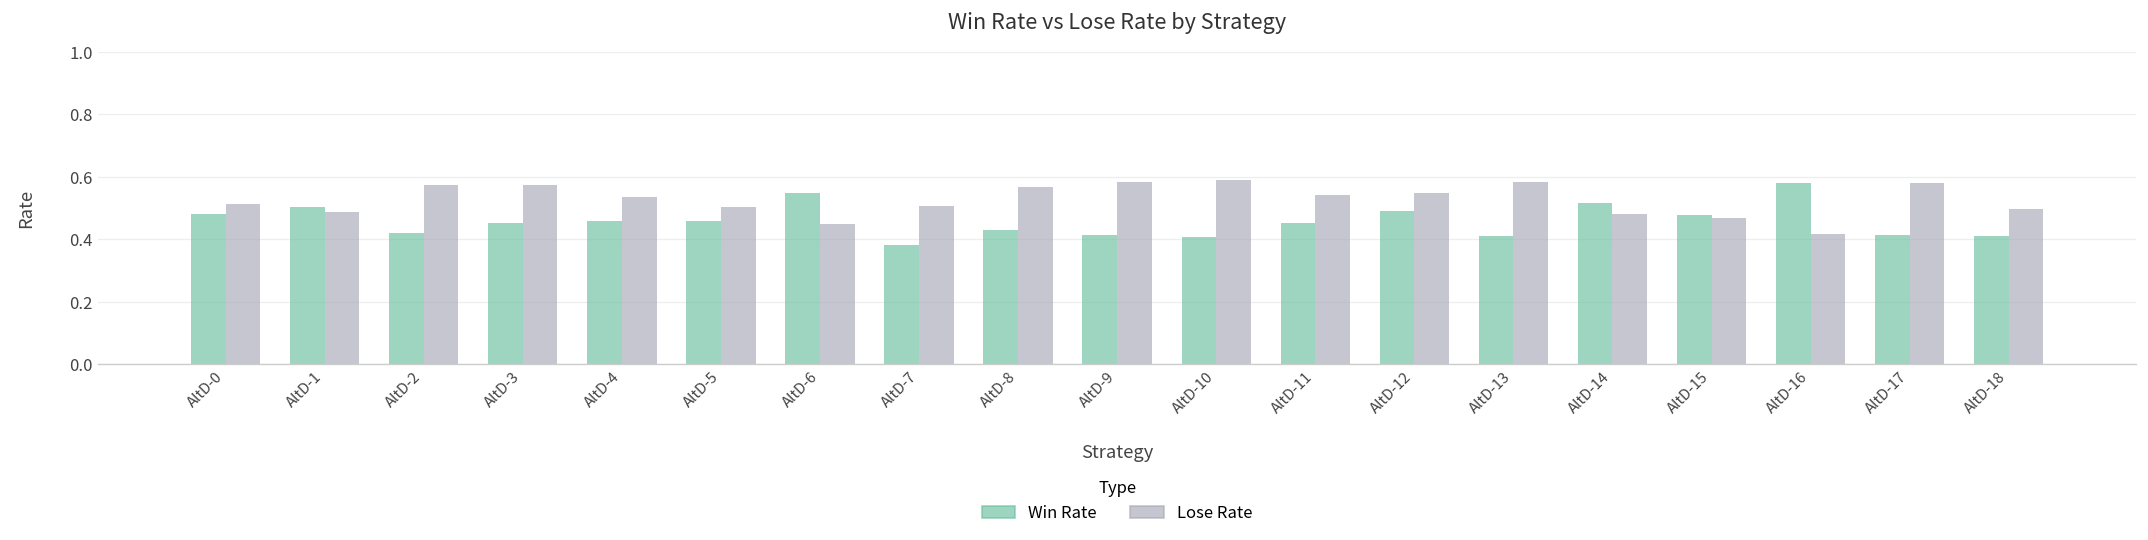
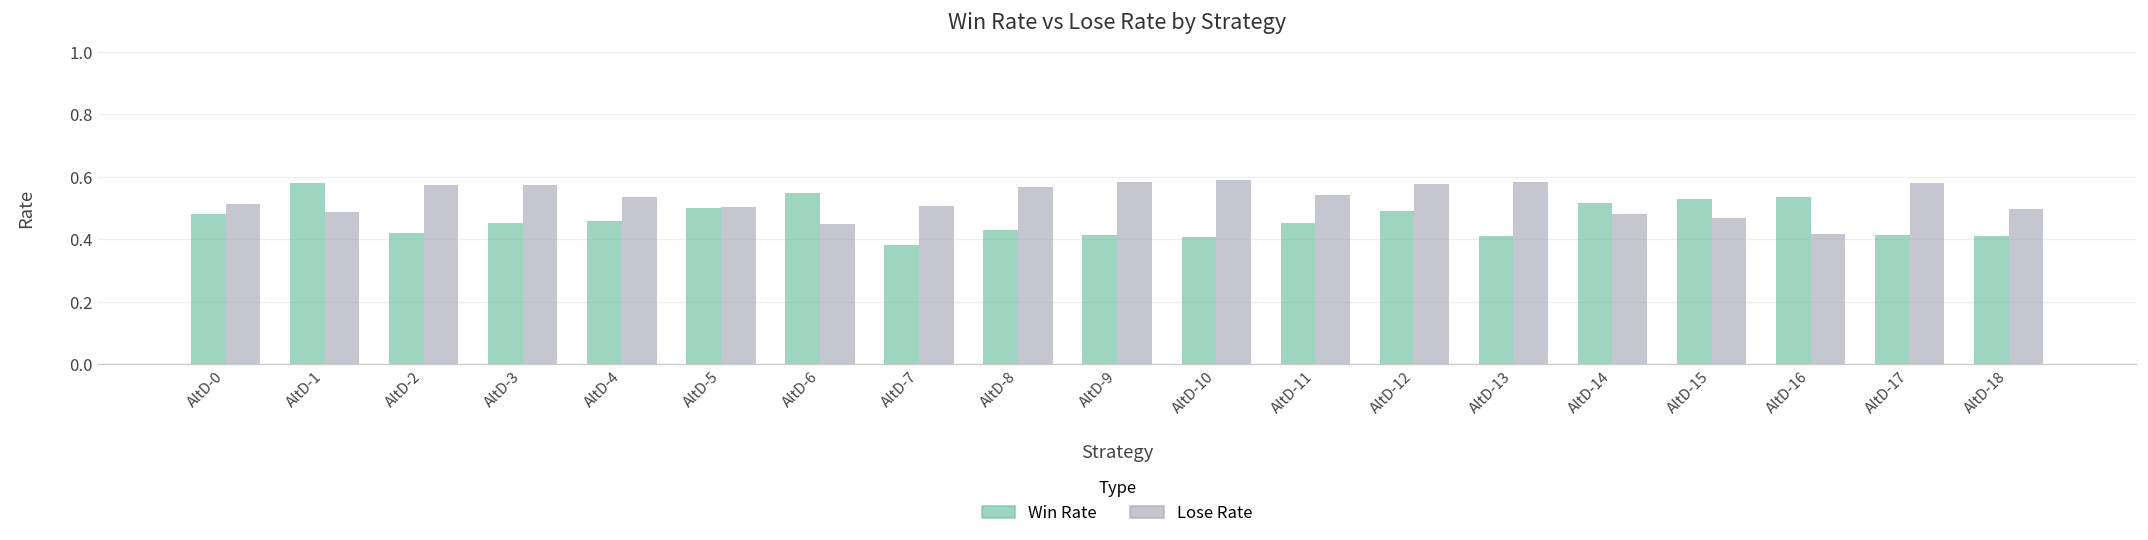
  {
    "Win Rate": {
      "AltD-0": 0.48,
-     "AltD-1": 0.50,
+     "AltD-1": 0.58,
      "AltD-2": 0.42,
      "AltD-3": 0.45,
      "AltD-4": 0.46,
-     "AltD-5": 0.46,
+     "AltD-5": 0.50,
      "AltD-6": 0.55,
      "AltD-7": 0.38,
      "AltD-8": 0.43,
      "AltD-9": 0.41,
      "AltD-10": 0.41,
      "AltD-11": 0.45,
      "AltD-12": 0.49,
      "AltD-13": 0.41,
      "AltD-14": 0.52,
-     "AltD-15": 0.48,
-     "AltD-16": 0.58,
+     "AltD-15": 0.53,
+     "AltD-16": 0.54,
      "AltD-17": 0.41,
      "AltD-18": 0.41
    },
    "Lose Rate": {
      "AltD-0": 0.51,
      "AltD-1": 0.49,
      "AltD-2": 0.58,
      "AltD-3": 0.58,
      "AltD-4": 0.54,
      "AltD-5": 0.50,
      "AltD-6": 0.45,
      "AltD-7": 0.51,
      "AltD-8": 0.57,
      "AltD-9": 0.58,
      "AltD-10": 0.59,
      "AltD-11": 0.54,
-     "AltD-12": 0.55,
+     "AltD-12": 0.58,
      "AltD-13": 0.58,
      "AltD-14": 0.48,
      "AltD-15": 0.47,
      "AltD-16": 0.42,
      "AltD-17": 0.58,
      "AltD-18": 0.50
    }
  }
